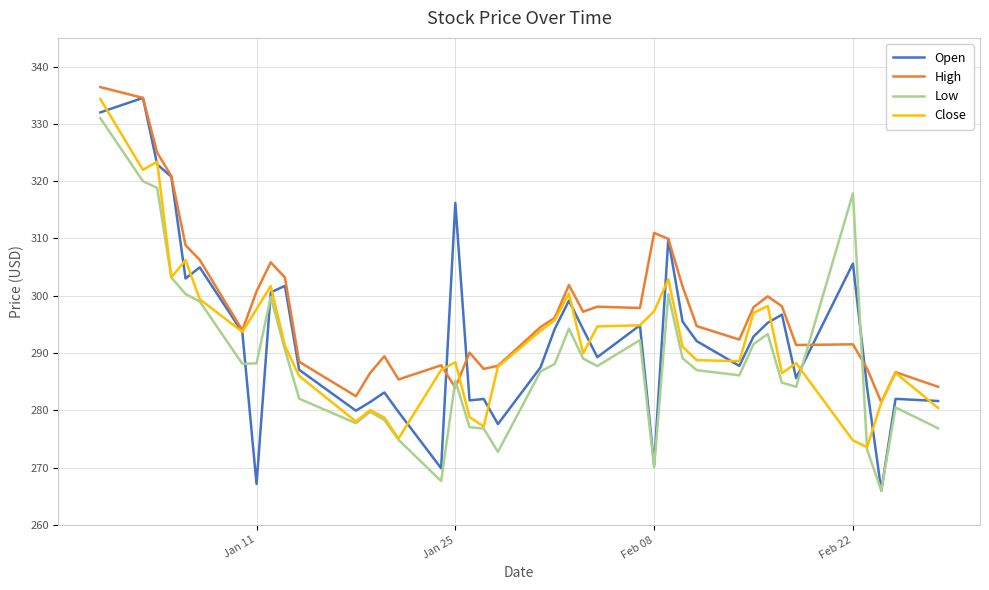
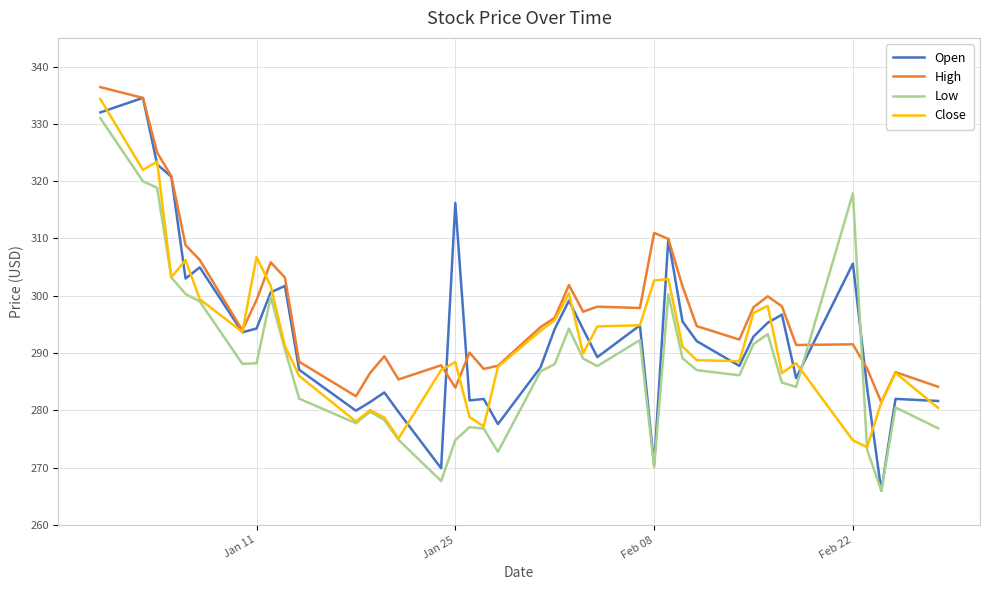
  {
    "Open": {
-     "Jan 11": 267,
+     "Jan 11": 294,
      "Jan 25": 316,
      "Feb 22": 306
    },
    "High": {
-     "Jan 11": 301,
+     "Jan 11": 299,
      "Jan 25": 284,
      "Feb 08": 311,
      "Feb 22": 292
    },
    "Low": {
      "Jan 11": 288,
-     "Jan 25": 285,
+     "Jan 25": 275,
      "Feb 22": 318
    },
    "Close": {
-     "Jan 11": 298,
+     "Jan 11": 307,
      "Jan 25": 288,
-     "Feb 08": 297,
+     "Feb 08": 303,
      "Feb 22": 275
    }
  }
